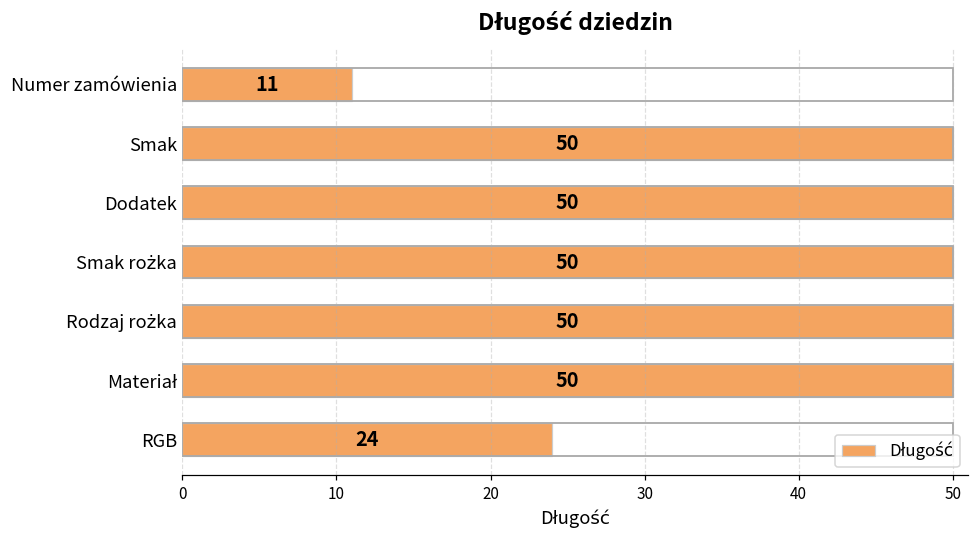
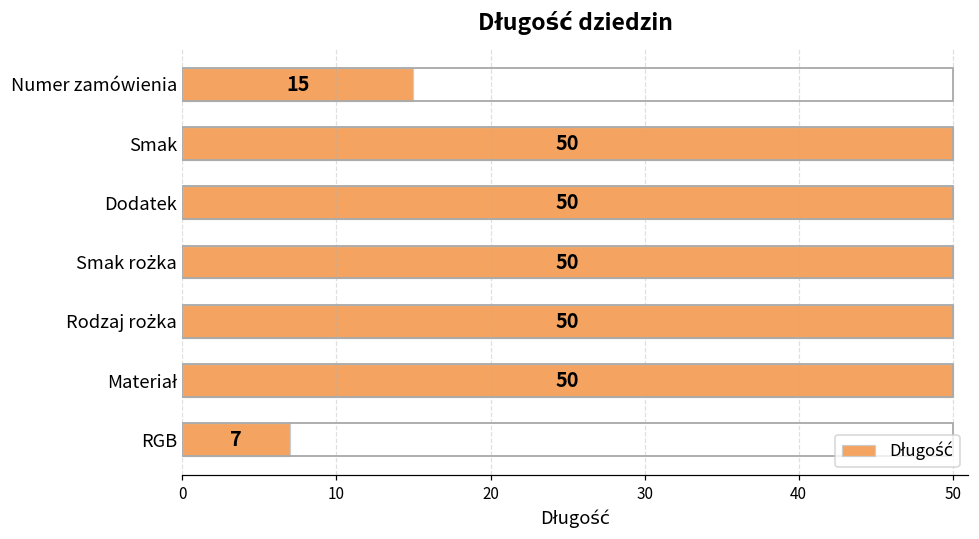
  {
-   "Numer zamówienia": 11,
+   "Numer zamówienia": 15,
    "Smak": 50,
    "Dodatek": 50,
    "Smak rożka": 50,
    "Rodzaj rożka": 50,
    "Materiał": 50,
-   "RGB": 24
+   "RGB": 7
  }
